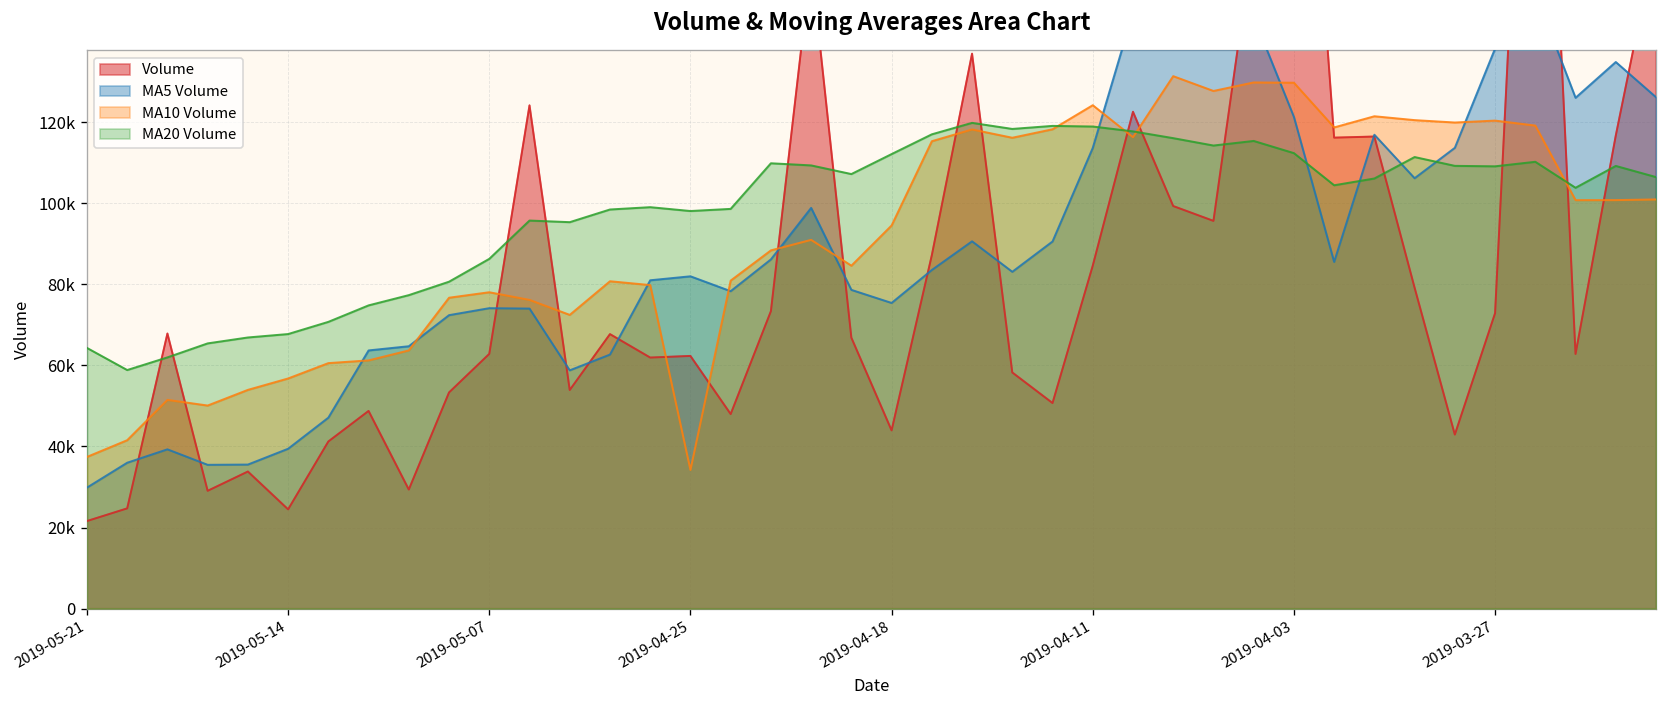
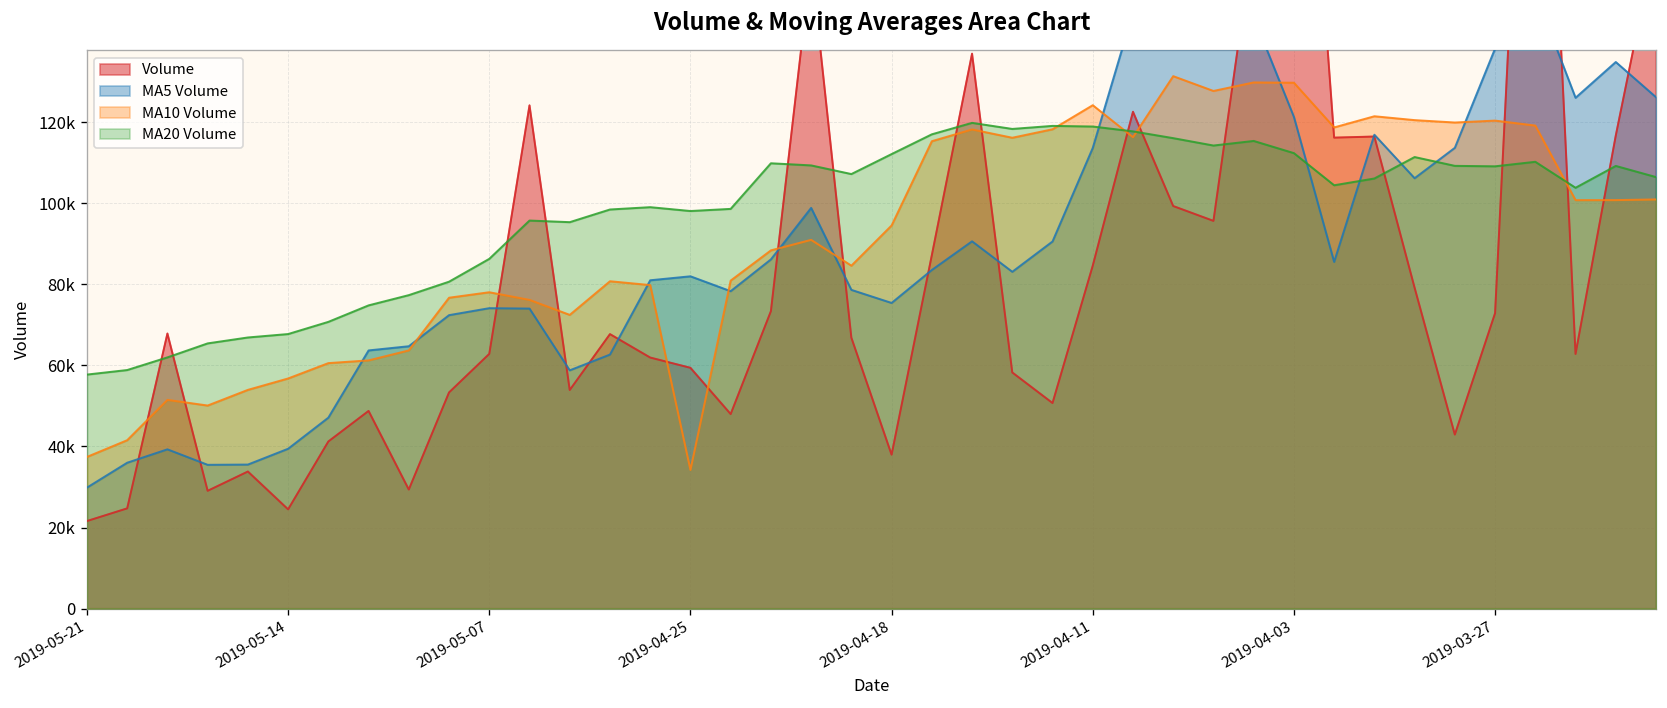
  {
    "Volume": {
      "2019-05-21": 22000,
      "2019-05-14": 24000,
      "2019-05-07": 63000,
-     "2019-04-25": 62000,
-     "2019-04-18": 44000,
+     "2019-04-25": 59000,
+     "2019-04-18": 38000,
      "2019-04-11": 85000,
      "2019-03-27": 73000
    },
    "MA5 Volume": {
      "2019-05-21": 30000,
      "2019-05-14": 39000,
      "2019-05-07": 74000,
      "2019-04-25": 82000,
      "2019-04-18": 75000,
      "2019-04-11": 114000,
      "2019-04-03": 121000,
      "2019-03-27": 138000
    },
    "MA10 Volume": {
      "2019-05-21": 37000,
      "2019-05-14": 57000,
      "2019-05-07": 78000,
      "2019-04-25": 34000,
      "2019-04-18": 95000,
      "2019-04-11": 124000,
      "2019-04-03": 130000,
      "2019-03-27": 120000
    },
    "MA20 Volume": {
-     "2019-05-21": 64000,
+     "2019-05-21": 58000,
      "2019-05-14": 68000,
      "2019-05-07": 86000,
      "2019-04-25": 98000,
      "2019-04-18": 112000,
      "2019-04-11": 119000,
      "2019-04-03": 112000,
      "2019-03-27": 109000
    }
  }
